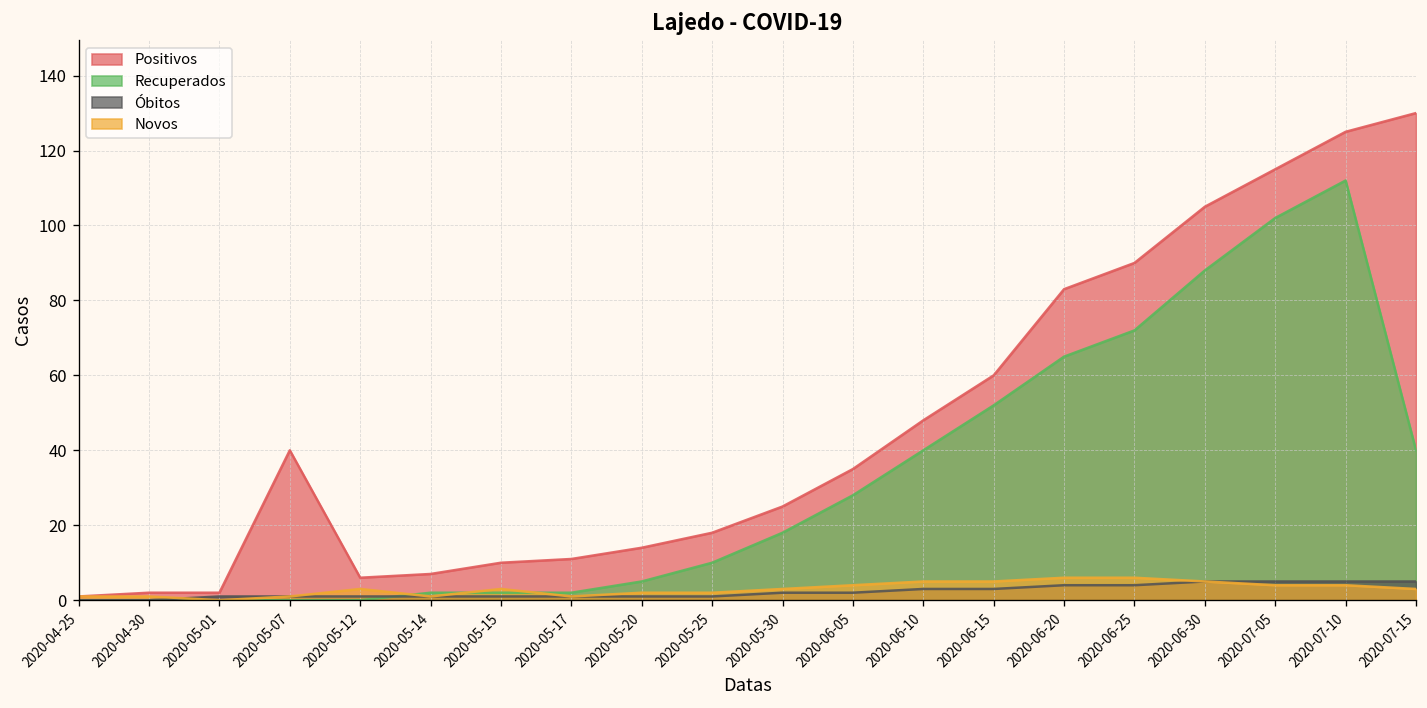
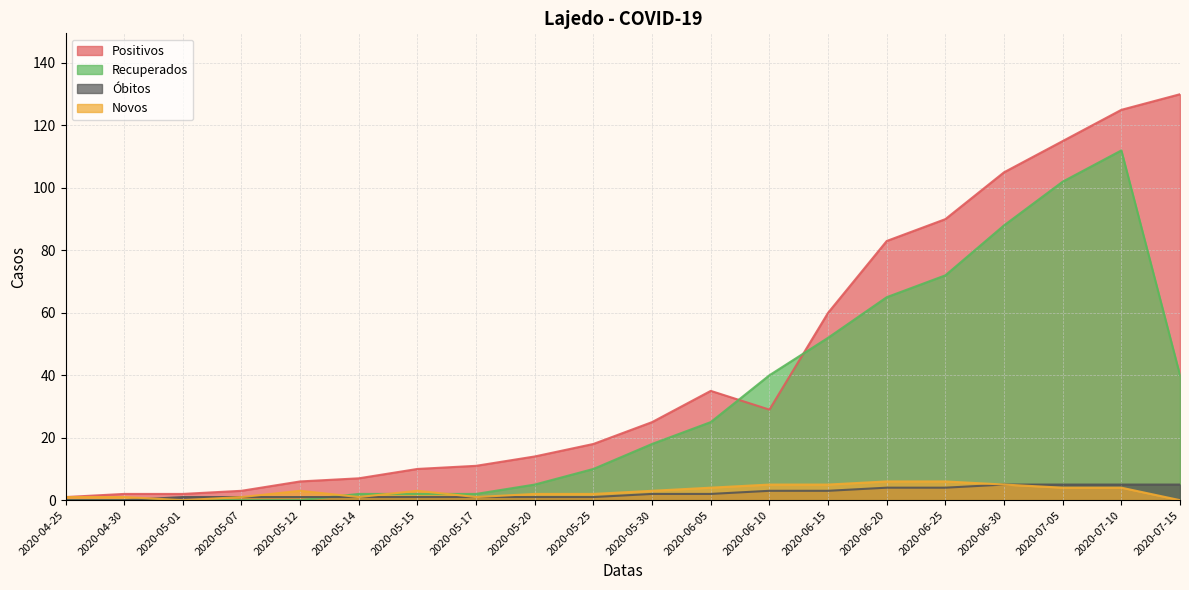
  {
    "Positivos": {
      "2020-04-30": 2,
      "2020-05-01": 2,
-     "2020-05-07": 40,
+     "2020-05-07": 3,
      "2020-05-12": 6,
      "2020-05-14": 7,
      "2020-05-15": 10,
      "2020-05-17": 11,
      "2020-05-20": 14,
      "2020-05-25": 18,
      "2020-05-30": 25,
      "2020-06-05": 35,
-     "2020-06-10": 48,
+     "2020-06-10": 29,
      "2020-06-15": 60,
      "2020-06-20": 83,
      "2020-06-25": 90,
      "2020-06-30": 105,
      "2020-07-05": 115,
      "2020-07-10": 125,
      "2020-07-15": 130
    },
    "Recuperados": {
      "2020-05-07": 0,
      "2020-05-12": 0,
      "2020-05-14": 2,
      "2020-05-15": 2,
      "2020-05-17": 2,
      "2020-05-20": 5,
      "2020-05-25": 10,
      "2020-05-30": 18,
-     "2020-06-05": 28,
+     "2020-06-05": 25,
      "2020-06-10": 40,
      "2020-06-15": 52,
      "2020-06-20": 65,
      "2020-06-25": 72,
      "2020-06-30": 88,
      "2020-07-05": 102,
      "2020-07-10": 112,
      "2020-07-15": 40
    },
    "Óbitos": {
      "2020-05-01": 1,
      "2020-05-12": 1,
      "2020-05-15": 1,
      "2020-05-20": 1,
      "2020-05-25": 1,
      "2020-05-30": 2,
      "2020-06-05": 2,
      "2020-06-10": 3,
      "2020-06-15": 3,
      "2020-06-20": 4,
      "2020-06-25": 4,
      "2020-07-05": 5,
      "2020-07-10": 5,
      "2020-07-15": 5
    },
    "Novos": {
      "2020-04-30": 1,
      "2020-05-12": 3,
      "2020-05-15": 3,
      "2020-05-20": 2,
      "2020-05-25": 2,
      "2020-05-30": 3,
      "2020-06-05": 4,
      "2020-06-10": 5,
      "2020-06-15": 5,
      "2020-06-20": 6,
      "2020-06-25": 6,
      "2020-07-05": 4,
      "2020-07-10": 4,
-     "2020-07-15": 3
+     "2020-07-15": 0
    }
  }
